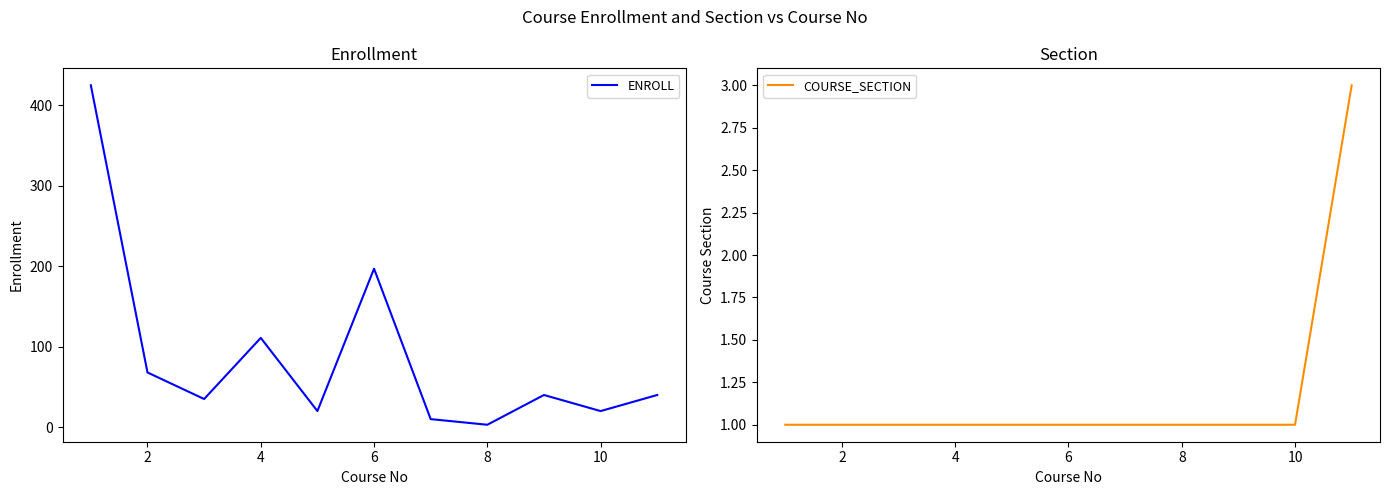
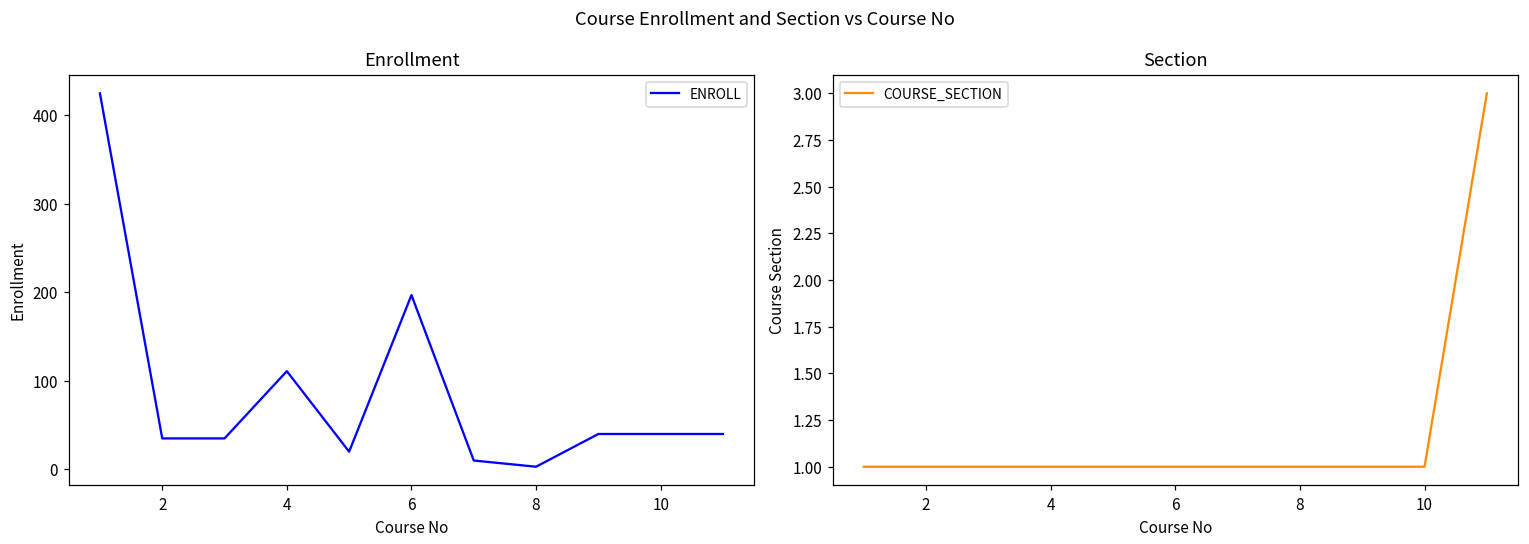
  {
    "Enrollment": {
-     "2": 70,
+     "2": 40,
      "4": 110,
      "6": 200,
      "8": 0,
-     "10": 20
+     "10": 40
    },
    "Section": {
      "2": 1.00,
      "4": 1.00,
      "6": 1.00,
      "8": 1.00,
      "10": 1.00
    }
  }
